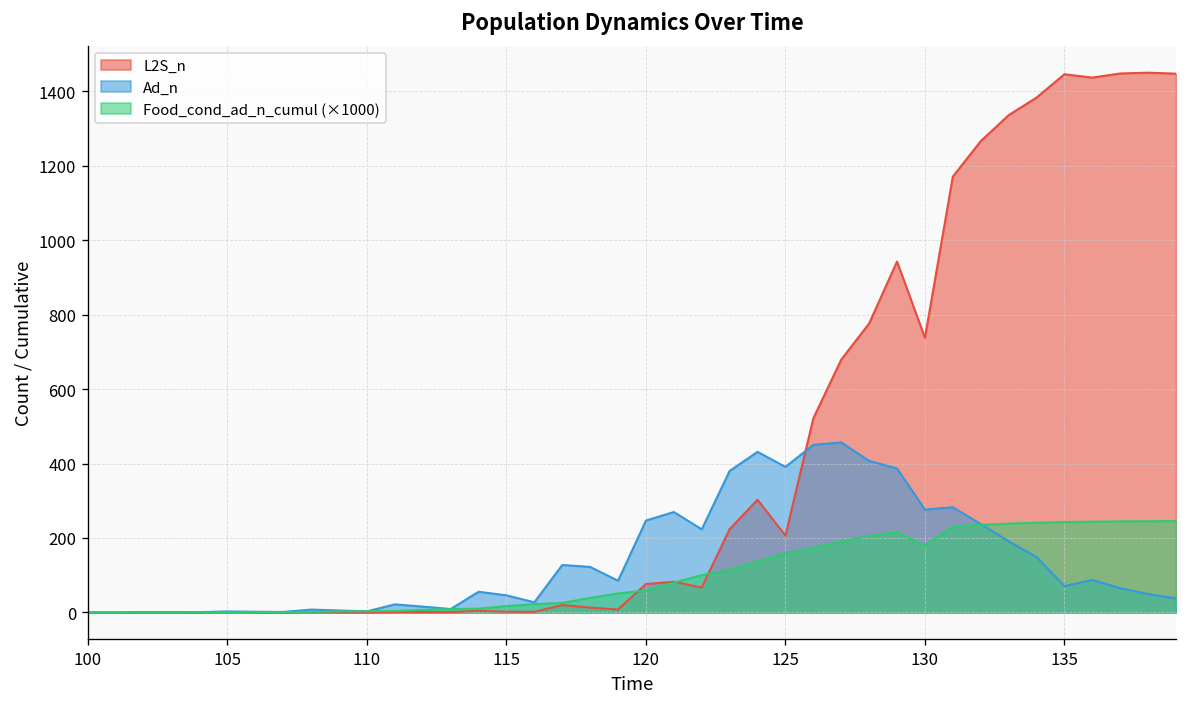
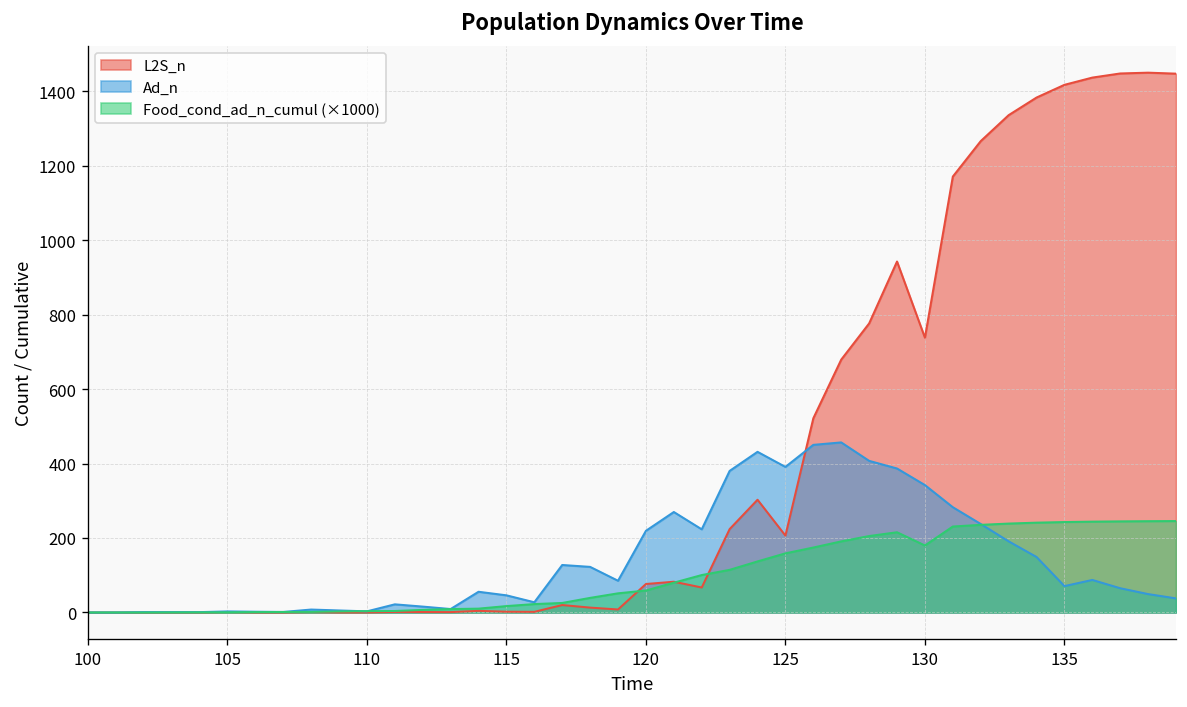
  {
    "L2S_n": {
      "115": 0,
      "120": 80,
      "125": 210,
      "130": 740,
-     "135": 1450
+     "135": 1420
    },
    "Ad_n": {
      "115": 50,
-     "120": 250,
+     "120": 220,
      "125": 390,
-     "130": 280,
+     "130": 340,
      "135": 70
    },
    "Food_cond_ad_n_cumul (×1000)": {
      "115": 20,
      "120": 60,
      "125": 160,
      "130": 180,
      "135": 240
    }
  }
